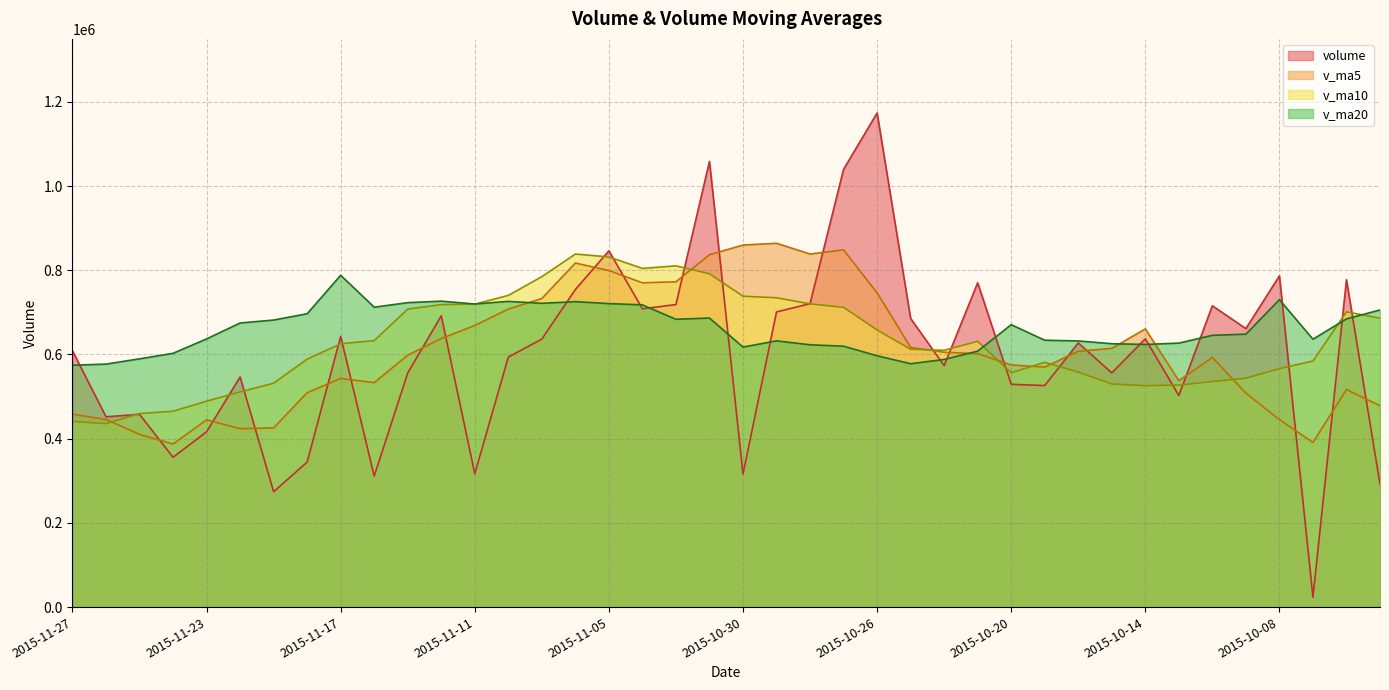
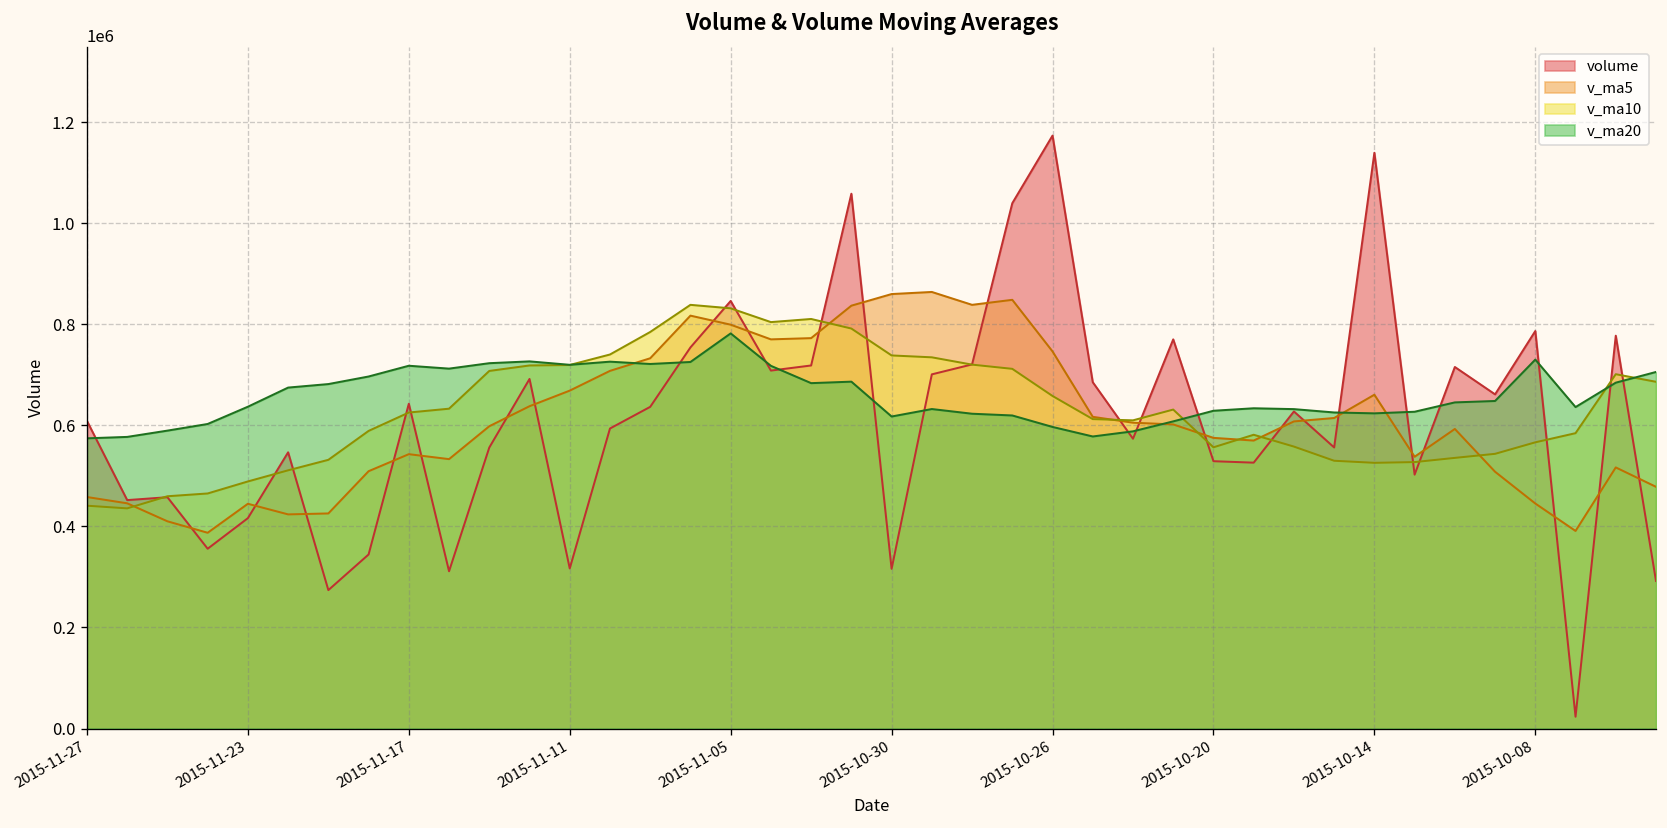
  {
    "volume": {
      "2015-11-27": 610000,
      "2015-11-23": 420000,
      "2015-11-17": 640000,
      "2015-11-11": 320000,
      "2015-11-05": 850000,
      "2015-10-30": 320000,
      "2015-10-26": 1170000,
      "2015-10-20": 530000,
-     "2015-10-14": 640000,
+     "2015-10-14": 1140000,
      "2015-10-08": 790000
    },
    "v_ma20": {
      "2015-11-27": 570000,
      "2015-11-23": 640000,
-     "2015-11-17": 790000,
-     "2015-11-05": 720000,
+     "2015-11-17": 720000,
+     "2015-11-05": 780000,
      "2015-10-30": 620000,
      "2015-10-26": 600000,
-     "2015-10-20": 670000,
+     "2015-10-20": 630000,
      "2015-10-14": 620000,
      "2015-10-08": 730000
    }
  }
